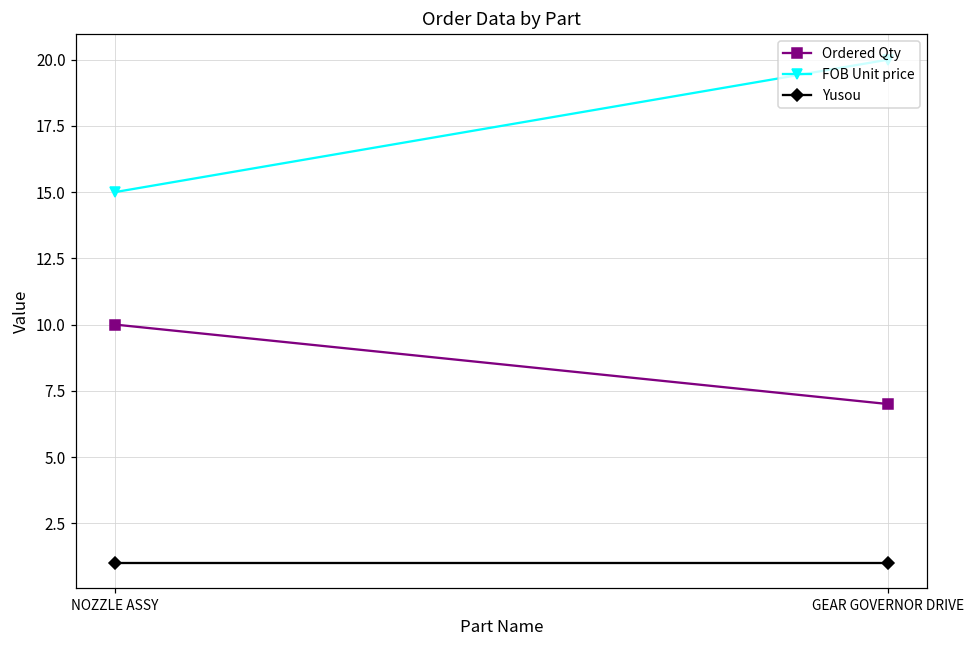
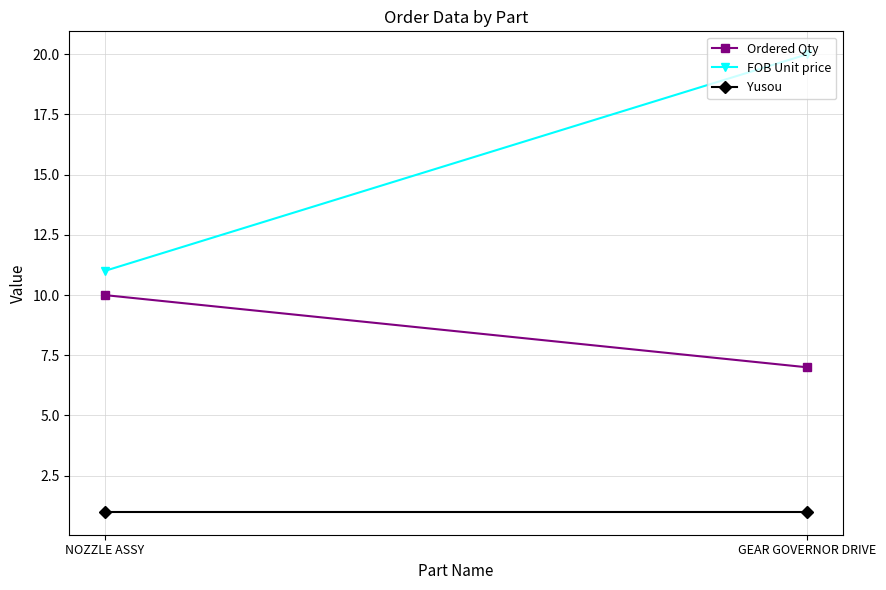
  {
    "Ordered Qty": {
      "NOZZLE ASSY": 10,
      "GEAR GOVERNOR DRIVE": 7
    },
    "FOB Unit price": {
-     "NOZZLE ASSY": 15
+     "NOZZLE ASSY": 11
    },
    "Yusou": {
      "NOZZLE ASSY": 1,
      "GEAR GOVERNOR DRIVE": 1
    }
  }
